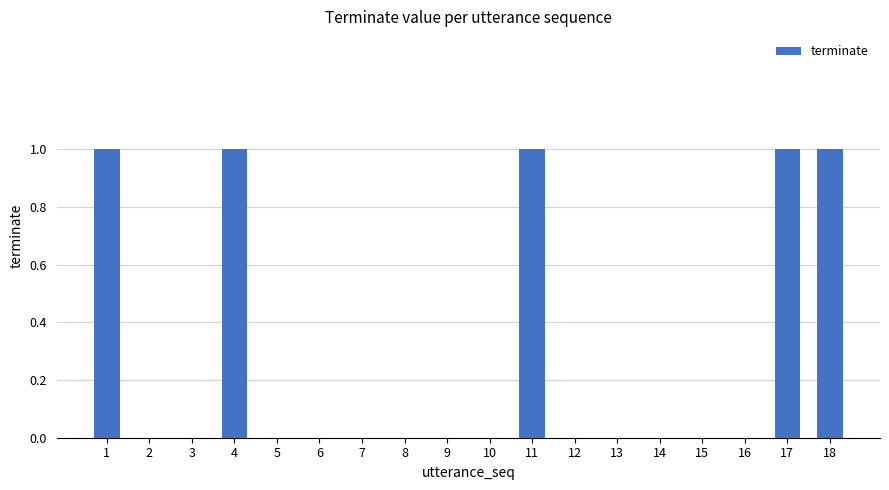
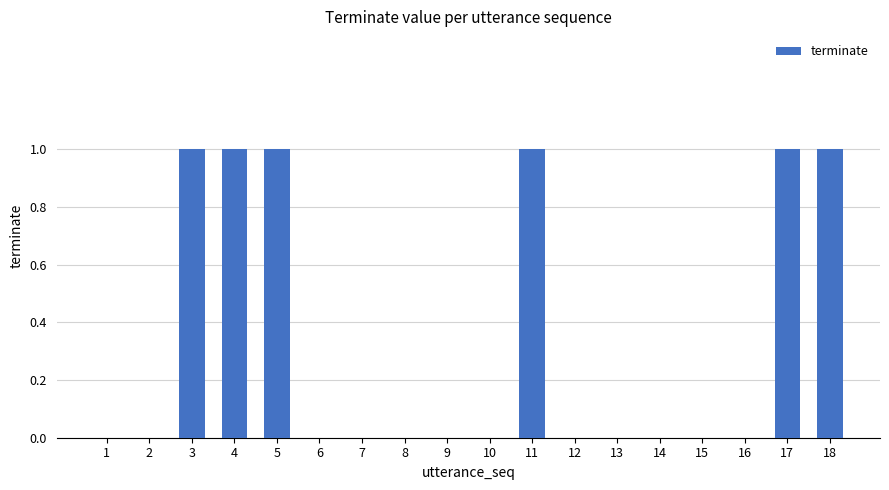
  {
-   "1": 1,
+   "1": 0,
    "2": 0,
-   "3": 0,
+   "3": 1,
    "4": 1,
-   "5": 0,
+   "5": 1,
    "6": 0,
    "7": 0,
    "8": 0,
    "9": 0,
    "10": 0,
    "11": 1,
    "12": 0,
    "13": 0,
    "14": 0,
    "15": 0,
    "16": 0,
    "17": 1,
    "18": 1
  }
